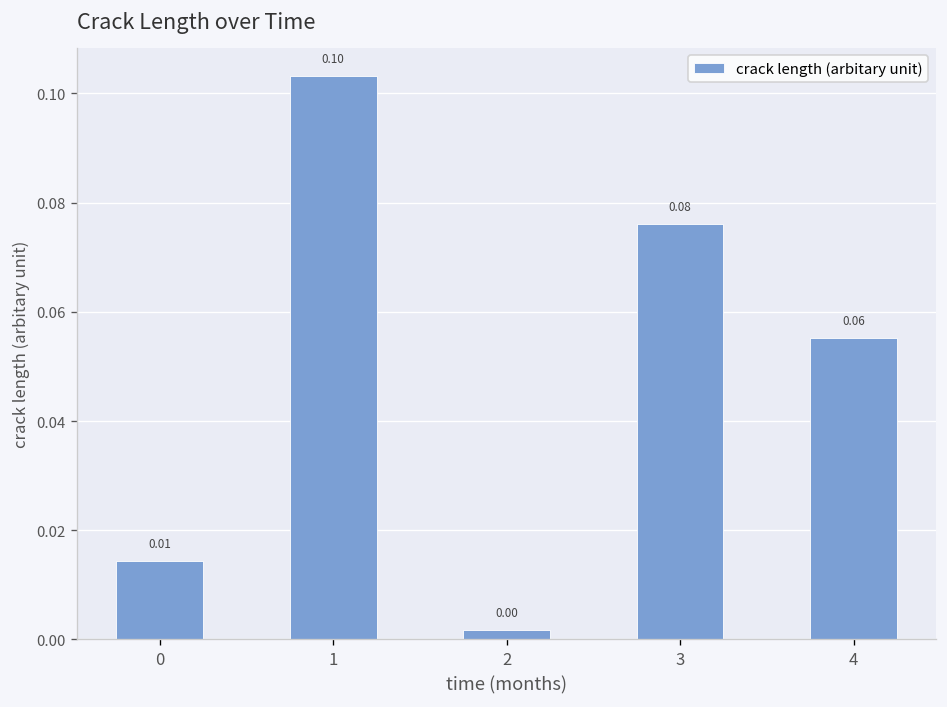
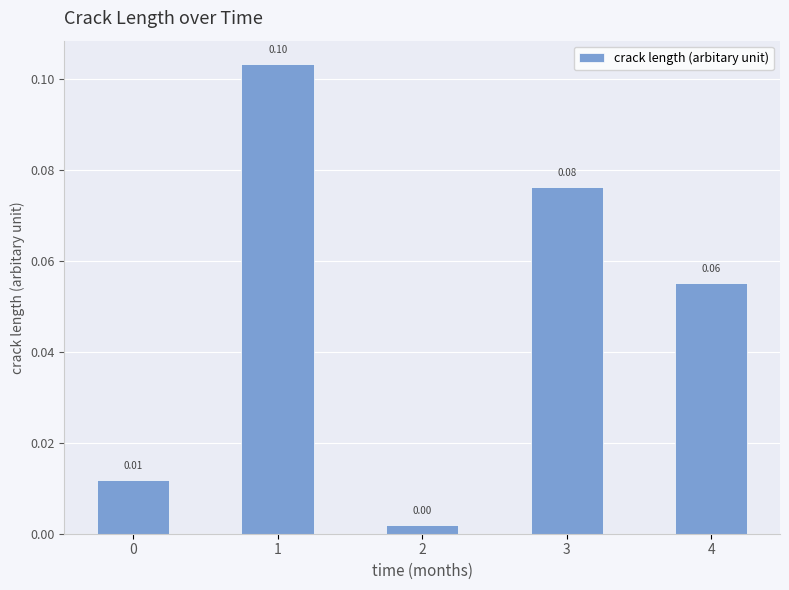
  {
-   "0": 0.014
+   "0": 0.012
  }
